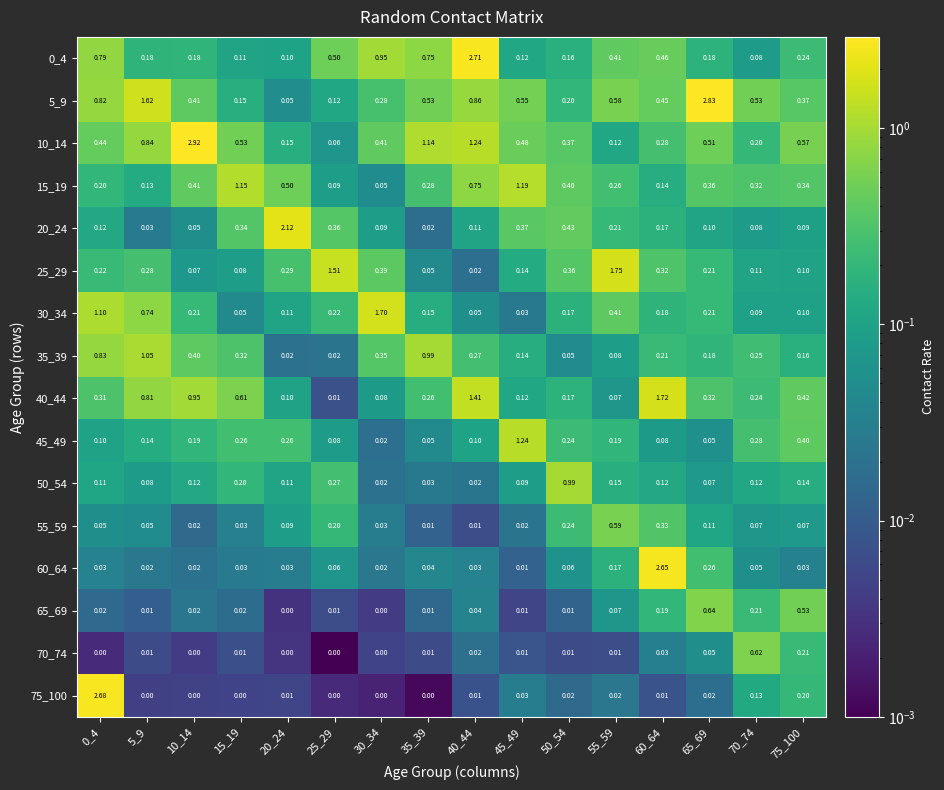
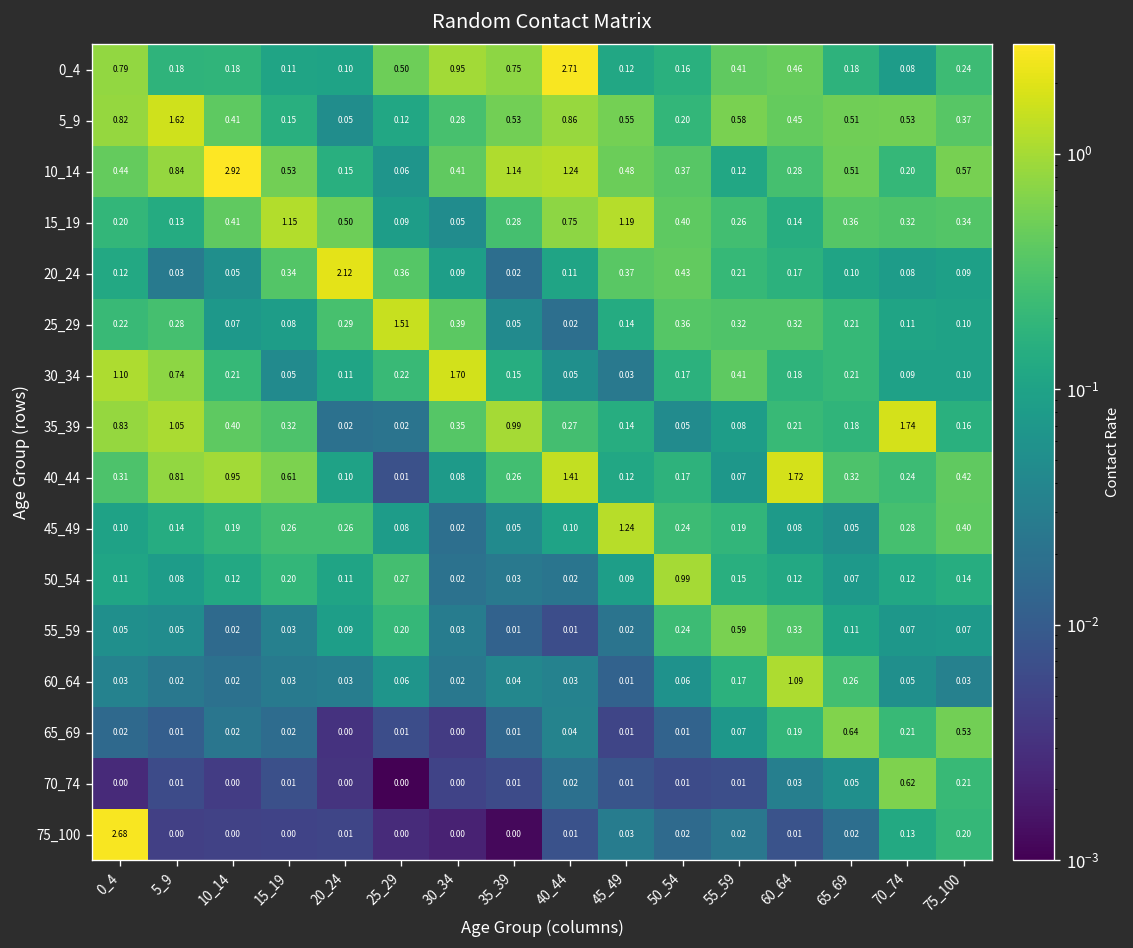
  {
    "5_9": {
      "0_4": 0.82,
      "5_9": 1.62,
      "10_14": 0.41,
      "15_19": 0.15,
      "20_24": 0.05,
      "25_29": 0.12,
      "30_34": 0.28,
      "35_39": 0.53,
      "40_44": 0.86,
      "45_49": 0.55,
      "50_54": 0.20,
      "55_59": 0.58,
      "60_64": 0.45,
-     "65_69": 2.83,
+     "65_69": 0.51,
      "70_74": 0.53,
      "75_100": 0.37
    },
    "25_29": {
      "0_4": 0.22,
      "5_9": 0.28,
      "10_14": 0.07,
      "15_19": 0.08,
      "20_24": 0.29,
      "25_29": 1.51,
      "30_34": 0.39,
      "35_39": 0.05,
      "40_44": 0.02,
      "45_49": 0.14,
      "50_54": 0.36,
-     "55_59": 1.75,
+     "55_59": 0.32,
      "60_64": 0.32,
      "65_69": 0.21,
      "70_74": 0.11,
      "75_100": 0.10
    },
    "35_39": {
      "0_4": 0.83,
      "5_9": 1.05,
      "10_14": 0.40,
      "15_19": 0.32,
      "20_24": 0.02,
      "25_29": 0.02,
      "30_34": 0.35,
      "35_39": 0.99,
      "40_44": 0.27,
      "45_49": 0.14,
      "50_54": 0.05,
      "55_59": 0.08,
      "60_64": 0.21,
      "65_69": 0.18,
-     "70_74": 0.25,
+     "70_74": 1.74,
      "75_100": 0.16
    },
    "60_64": {
      "0_4": 0.03,
      "5_9": 0.02,
      "10_14": 0.02,
      "15_19": 0.03,
      "20_24": 0.03,
      "25_29": 0.06,
      "30_34": 0.02,
      "35_39": 0.04,
      "40_44": 0.03,
      "45_49": 0.01,
      "50_54": 0.06,
      "55_59": 0.17,
-     "60_64": 2.65,
+     "60_64": 1.09,
      "65_69": 0.26,
      "70_74": 0.05,
      "75_100": 0.03
    }
  }
